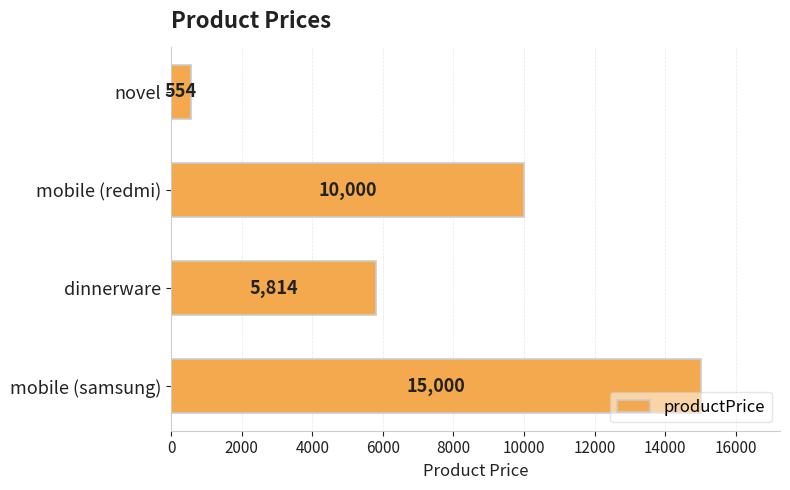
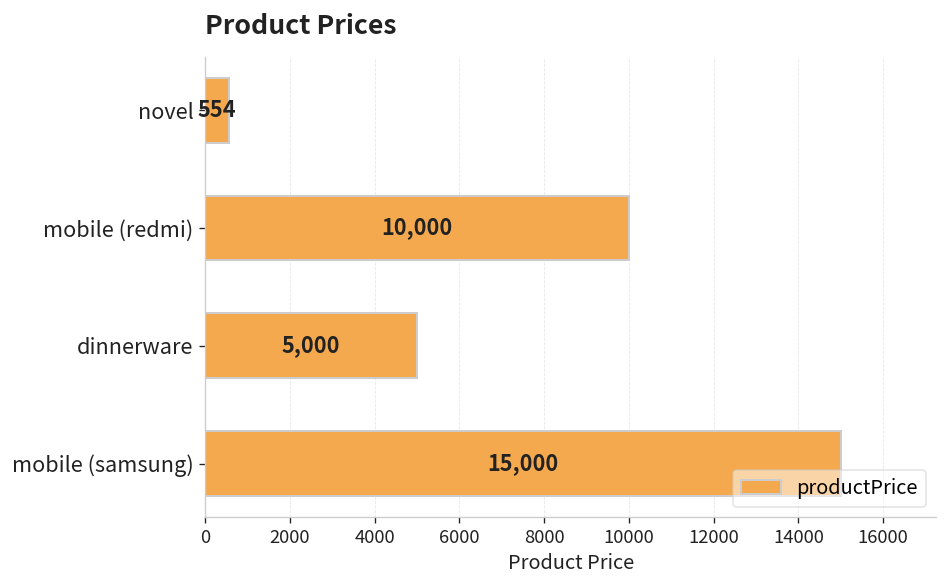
  {
    "novel": "554",
    "mobile (redmi)": "10,000",
-   "dinnerware": "5,814",
+   "dinnerware": "5,000",
    "mobile (samsung)": "15,000"
  }
